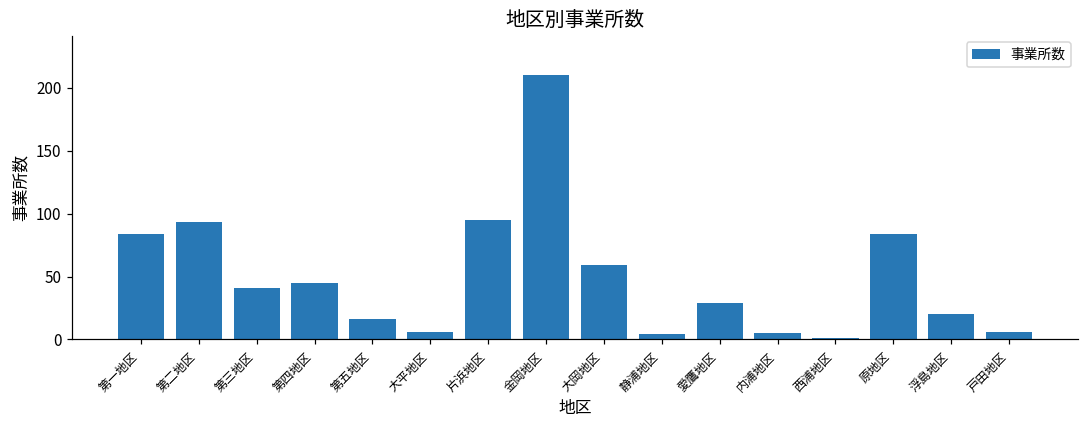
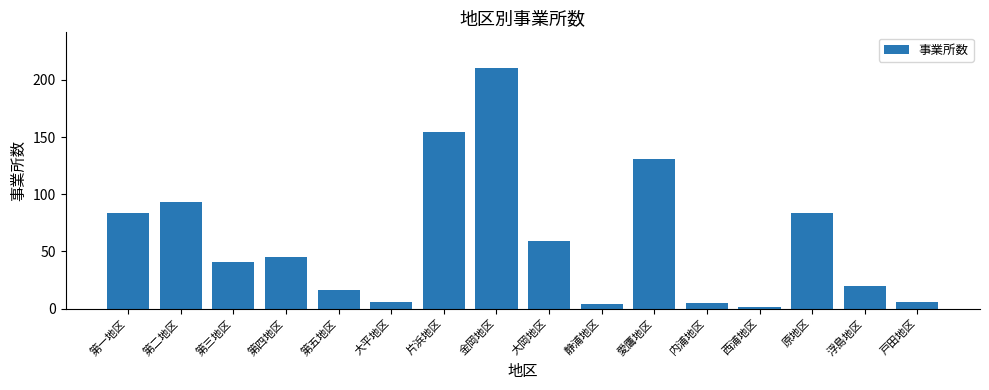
  {
    "第一地区": 84,
    "第二地区": 93,
    "第三地区": 41,
    "第四地区": 45,
    "第五地区": 16,
    "大平地区": 6,
-   "片浜地区": 95,
+   "片浜地区": 154,
    "金岡地区": 210,
    "大岡地区": 59,
    "静浦地区": 4,
-   "愛鷹地区": 29,
+   "愛鷹地区": 131,
    "内浦地区": 5,
    "原地区": 84,
    "浮島地区": 20,
    "戸田地区": 6
  }
